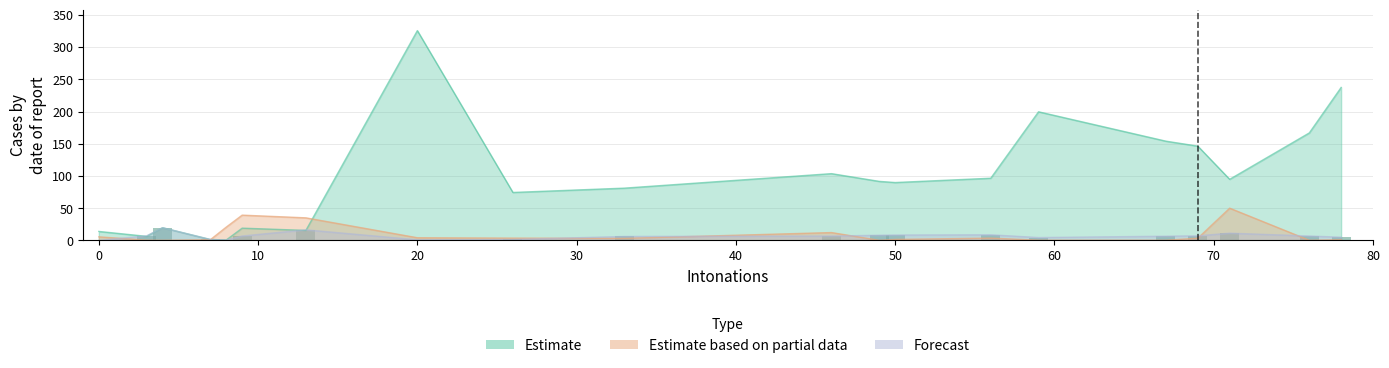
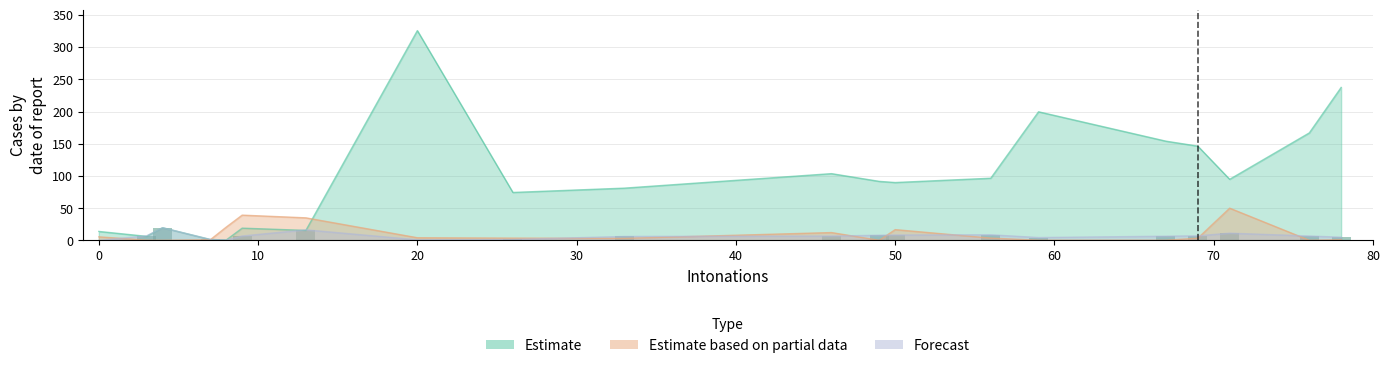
  {
    "Estimate based on partial data": {
      "0": 10,
-     "50": 0
+     "50": 20
    }
  }
